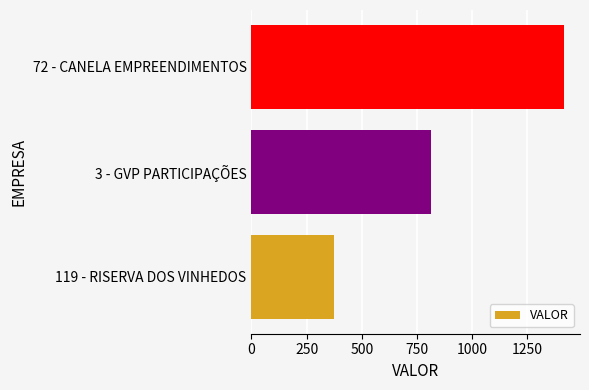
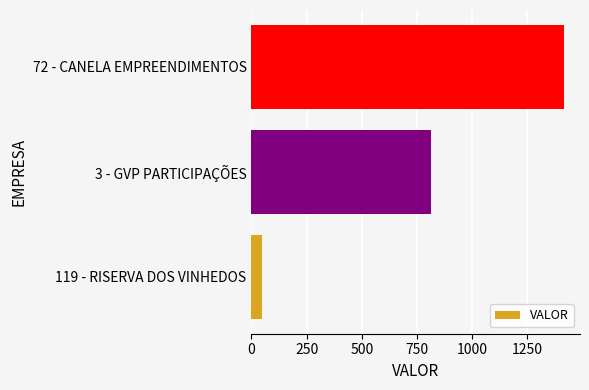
  {
    "72 - CANELA EMPREENDIMENTOS": 1420,
    "3 - GVP PARTICIPAÇÕES": 820,
-   "119 - RISERVA DOS VINHEDOS": 370
+   "119 - RISERVA DOS VINHEDOS": 50
  }
